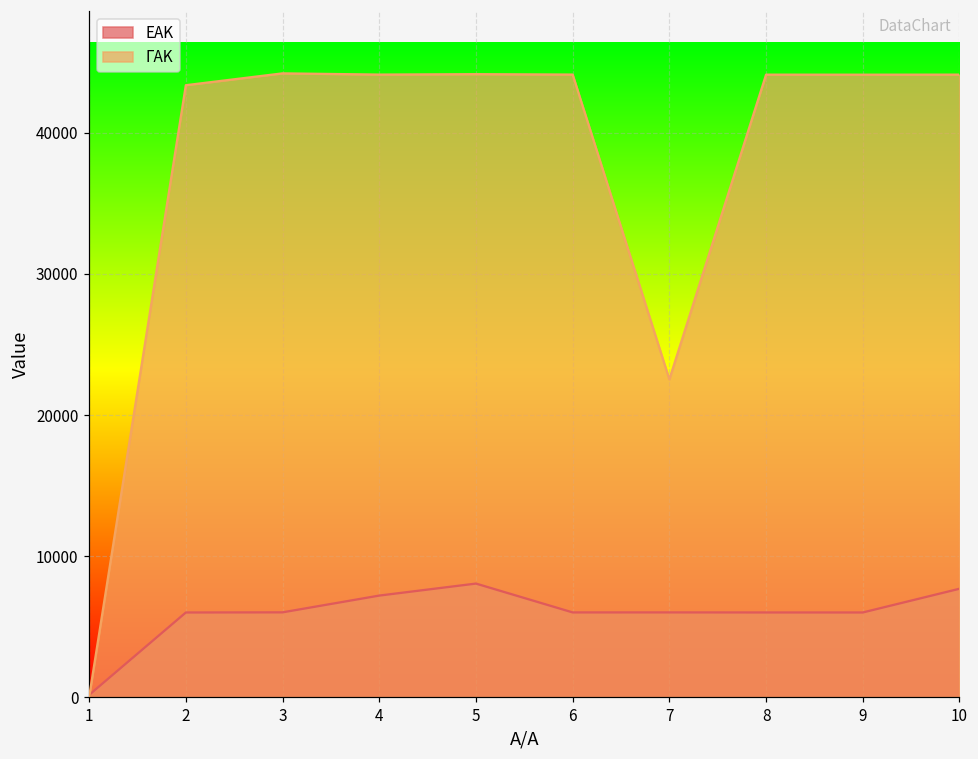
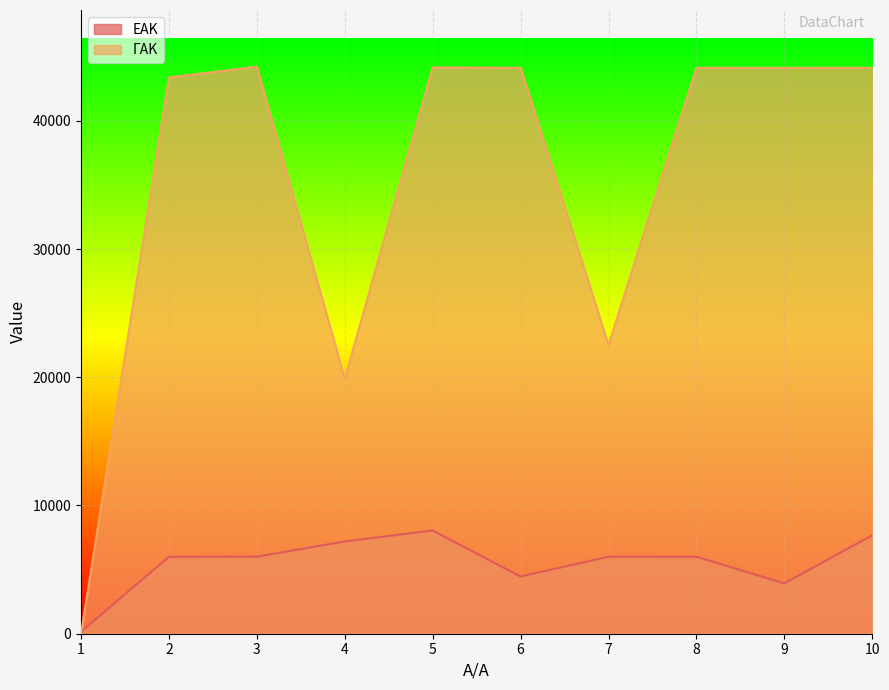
  {
    "ΕΑΚ": {
      "2": 6000,
      "3": 6000,
      "4": 7200,
      "5": 8000,
-     "6": 6000,
+     "6": 4500,
      "7": 6000,
      "8": 6000,
-     "9": 6000,
+     "9": 3900,
      "10": 7700
    },
    "ΓΑΚ": {
      "2": 43400,
      "3": 44200,
-     "4": 44100,
+     "4": 19900,
      "5": 44200,
      "6": 44100,
      "7": 22500,
      "8": 44100,
      "9": 44100,
      "10": 44100
    }
  }
